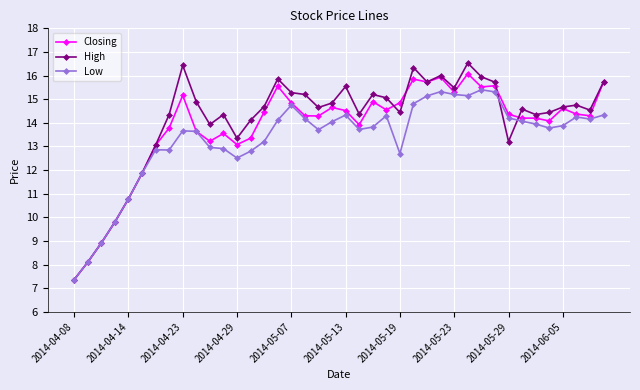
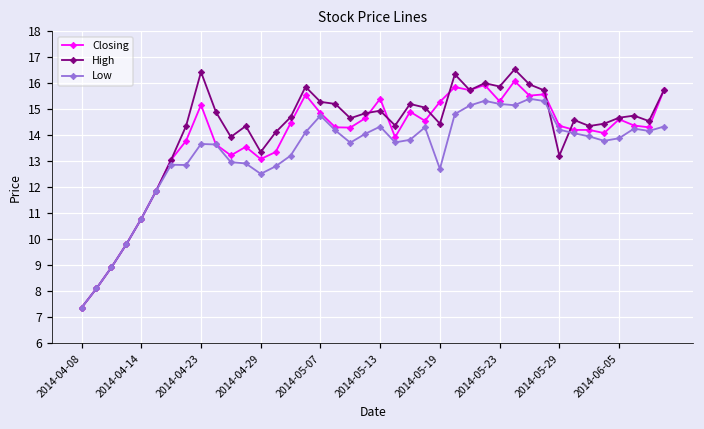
  {
    "Closing": {
      "2014-04-23": 15.2,
      "2014-04-29": 13.1,
-     "2014-05-13": 14.5,
-     "2014-05-19": 14.9,
+     "2014-05-13": 15.4,
+     "2014-05-19": 15.3,
      "2014-05-29": 14.4
    },
    "High": {
      "2014-04-23": 16.4,
      "2014-04-29": 13.4,
      "2014-05-07": 15.3,
-     "2014-05-13": 15.5,
+     "2014-05-13": 14.9,
      "2014-05-19": 14.4,
-     "2014-05-23": 15.5,
+     "2014-05-23": 15.9,
      "2014-05-29": 13.2
    },
    "Low": {
      "2014-04-23": 13.7,
      "2014-04-29": 12.5,
      "2014-05-13": 14.3,
      "2014-05-19": 12.7,
      "2014-05-29": 14.2,
      "2014-06-05": 13.9
    }
  }
